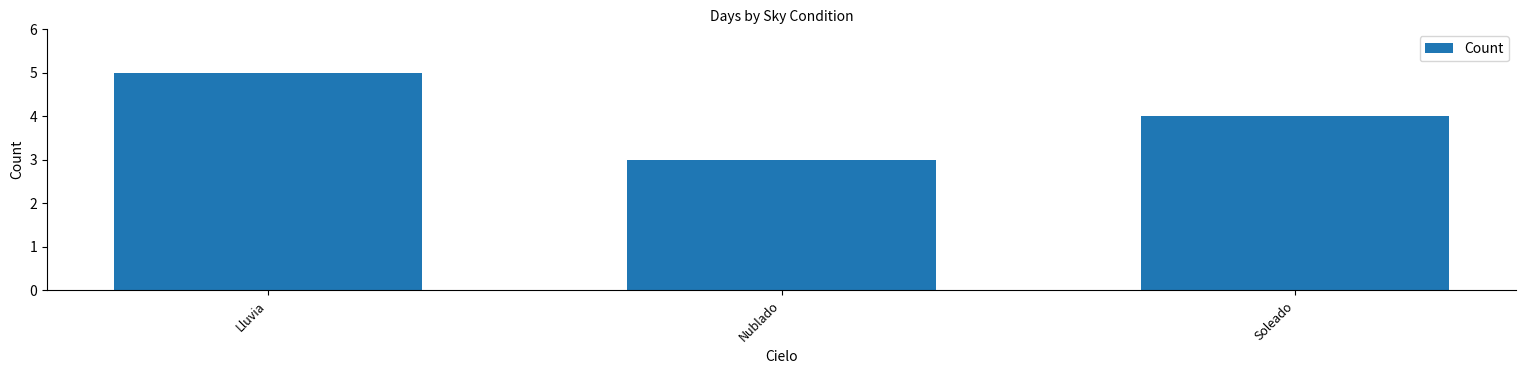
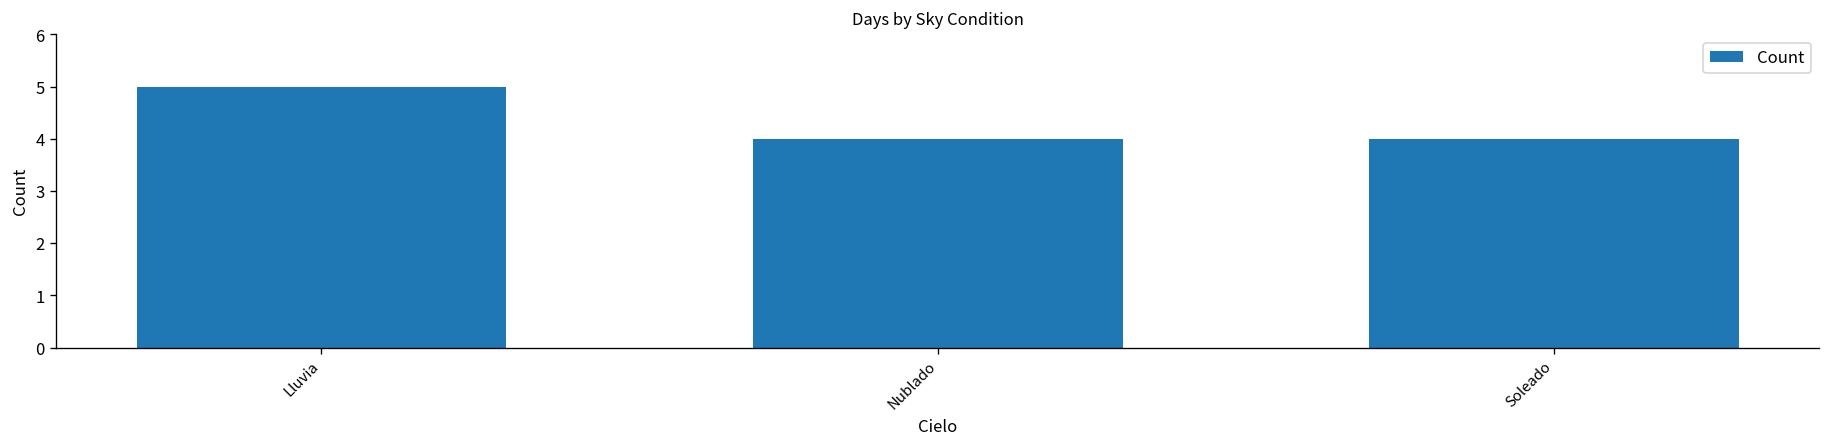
  {
    "Lluvia": 5,
-   "Nublado": 3,
+   "Nublado": 4,
    "Soleado": 4
  }
